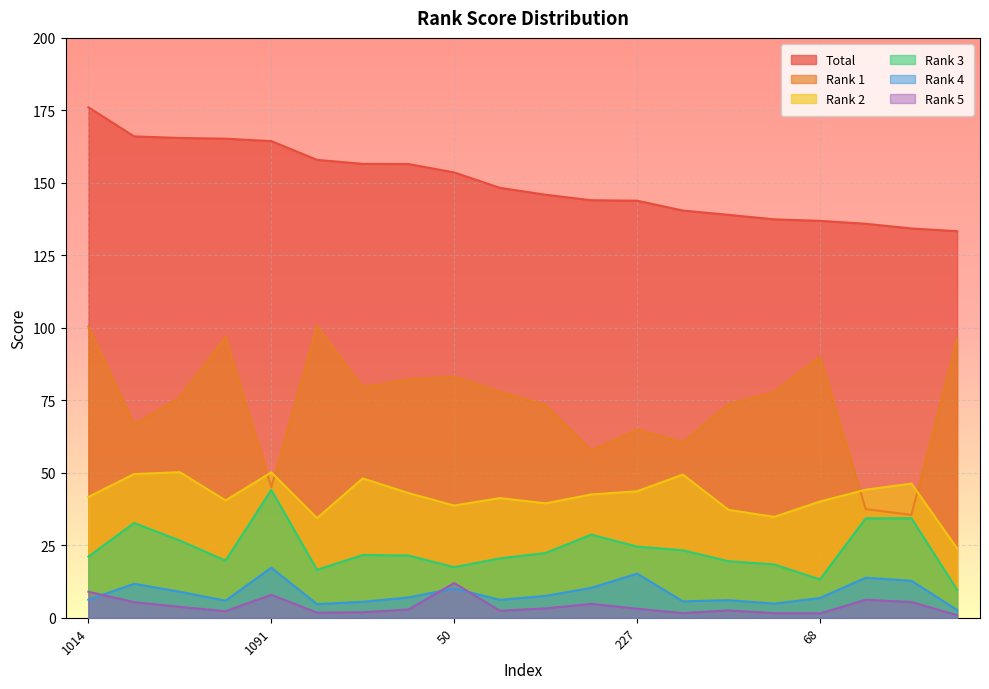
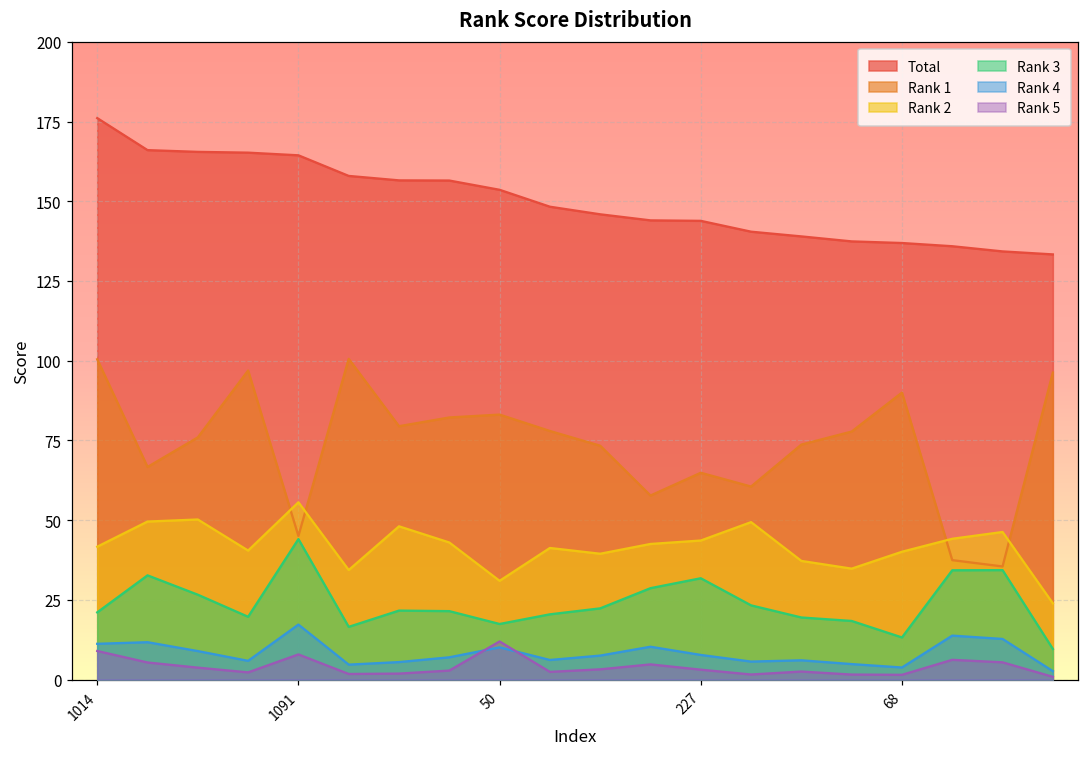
  {
    "Rank 2": {
      "1014": 42,
-     "1091": 50,
-     "50": 39,
+     "1091": 56,
+     "50": 31,
      "227": 44,
      "68": 40
    },
    "Rank 3": {
      "1014": 21,
      "1091": 44,
      "50": 17,
-     "227": 25,
+     "227": 32,
      "68": 13
    },
    "Rank 4": {
-     "1014": 6,
+     "1014": 11,
      "1091": 17,
      "50": 10,
-     "227": 15,
-     "68": 7
+     "227": 8,
+     "68": 4
    },
    "Rank 5": {
      "1014": 9,
      "1091": 8,
      "50": 12,
      "227": 3,
      "68": 2
    }
  }
